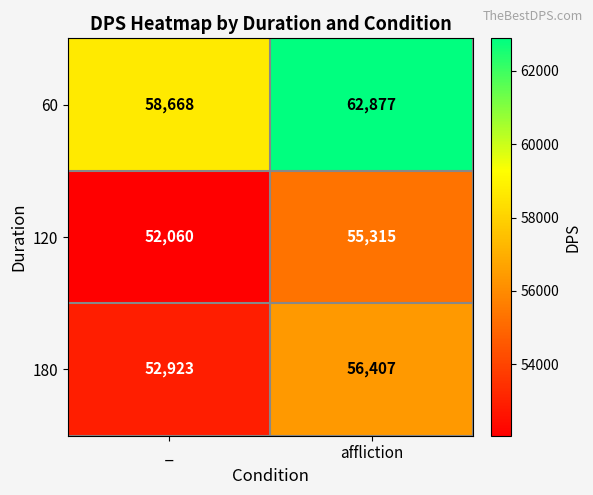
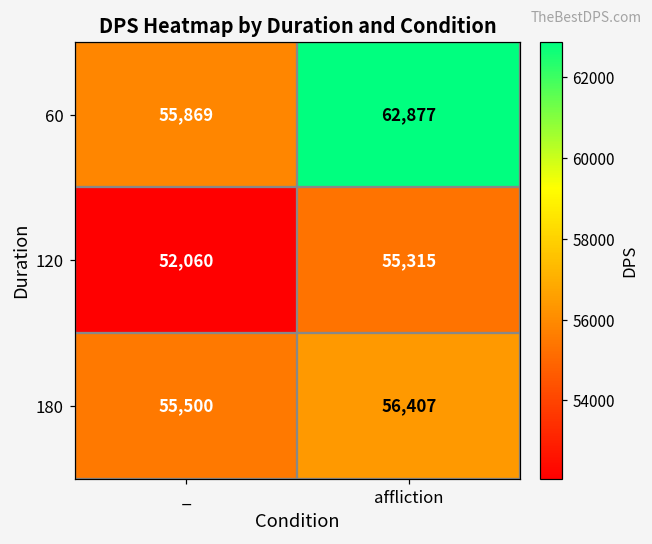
  {
    "60": {
-     "_": "58,668",
+     "_": "55,869",
      "affliction": "62,877"
    },
    "120": {
      "_": "52,060",
      "affliction": "55,315"
    },
    "180": {
-     "_": "52,923",
+     "_": "55,500",
      "affliction": "56,407"
    }
  }
